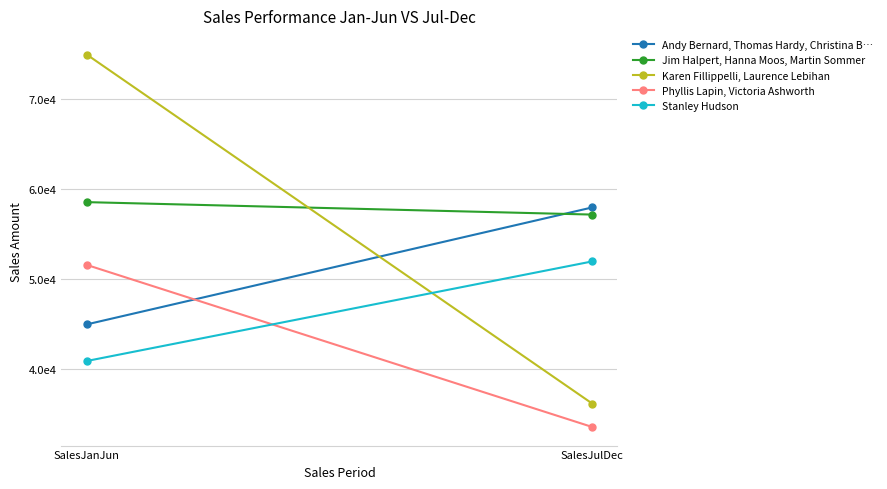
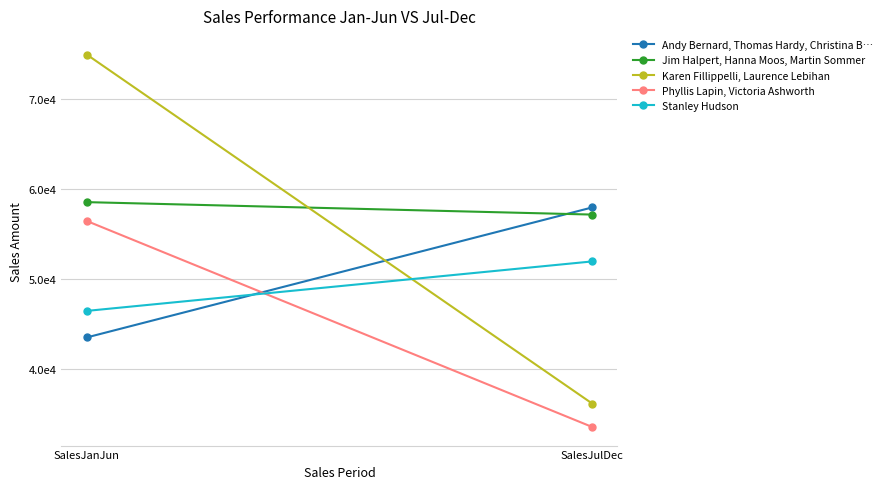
  {
    "Andy Bernard, Thomas Hardy, Christina B…": {
-     "SalesJanJun": 45000,
+     "SalesJanJun": 44000,
      "SalesJulDec": 58000
    },
    "Jim Halpert, Hanna Moos, Martin Sommer": {
      "SalesJanJun": 59000,
      "SalesJulDec": 57000
    },
    "Karen Fillippelli, Laurence Lebihan": {
      "SalesJanJun": 75000,
      "SalesJulDec": 36000
    },
    "Phyllis Lapin, Victoria Ashworth": {
-     "SalesJanJun": 52000,
+     "SalesJanJun": 57000,
      "SalesJulDec": 34000
    },
    "Stanley Hudson": {
-     "SalesJanJun": 41000,
+     "SalesJanJun": 47000,
      "SalesJulDec": 52000
    }
  }
